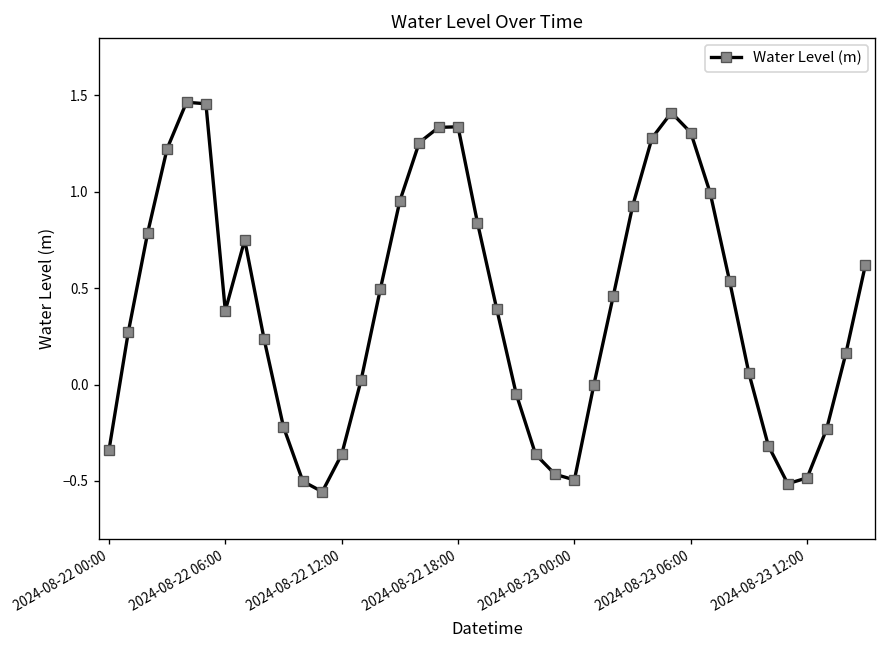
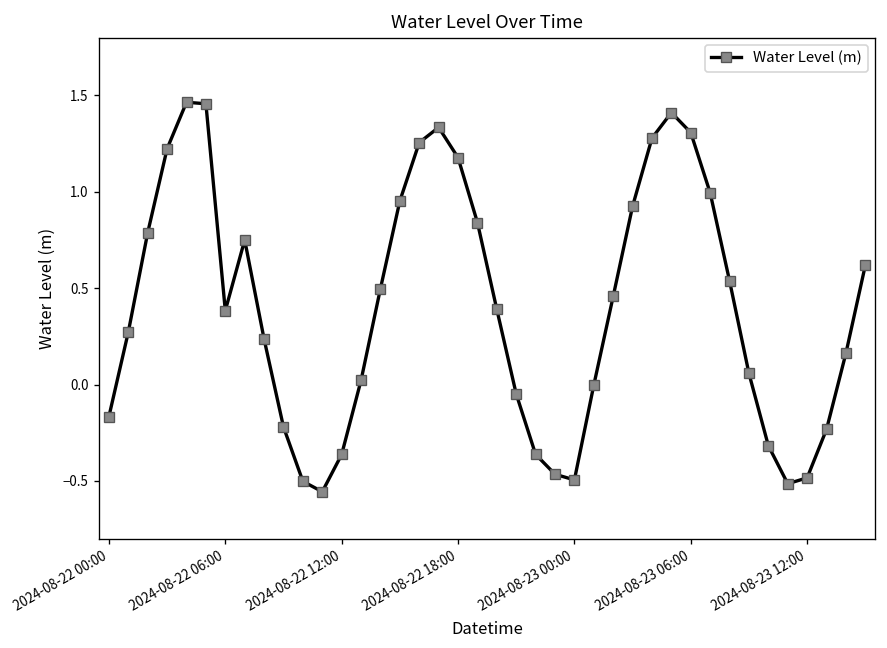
  {
-   "2024-08-22 00:00": -0.34,
+   "2024-08-22 00:00": -0.17,
    "2024-08-22 06:00": 0.38,
    "2024-08-22 12:00": -0.36,
-   "2024-08-22 18:00": 1.34,
+   "2024-08-22 18:00": 1.18,
    "2024-08-23 00:00": -0.49,
    "2024-08-23 06:00": 1.31,
    "2024-08-23 12:00": -0.48
  }
